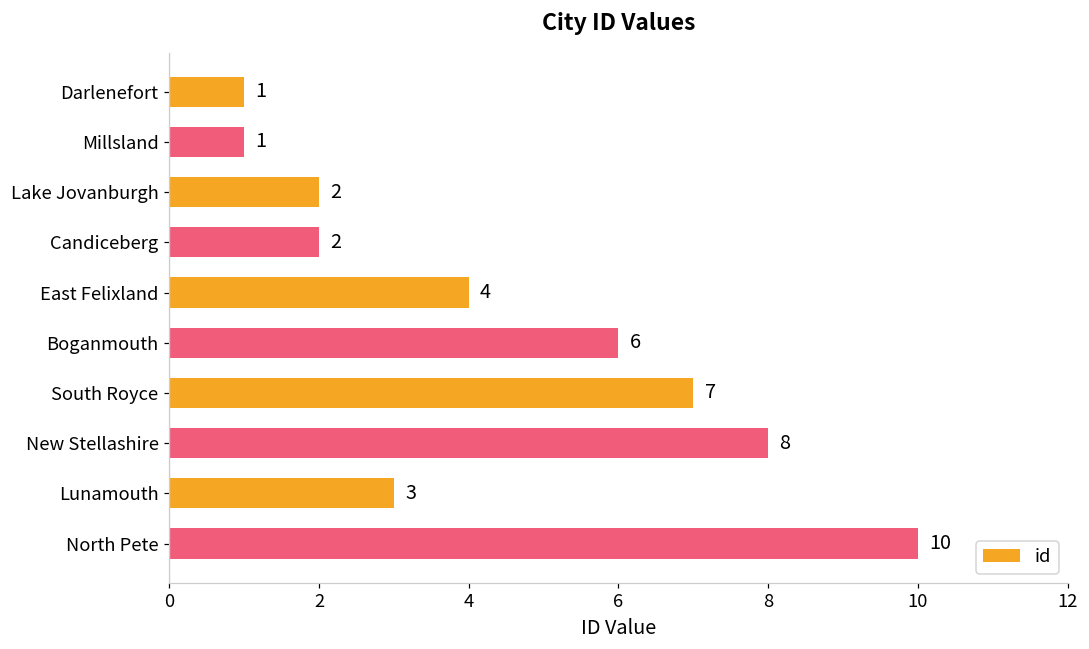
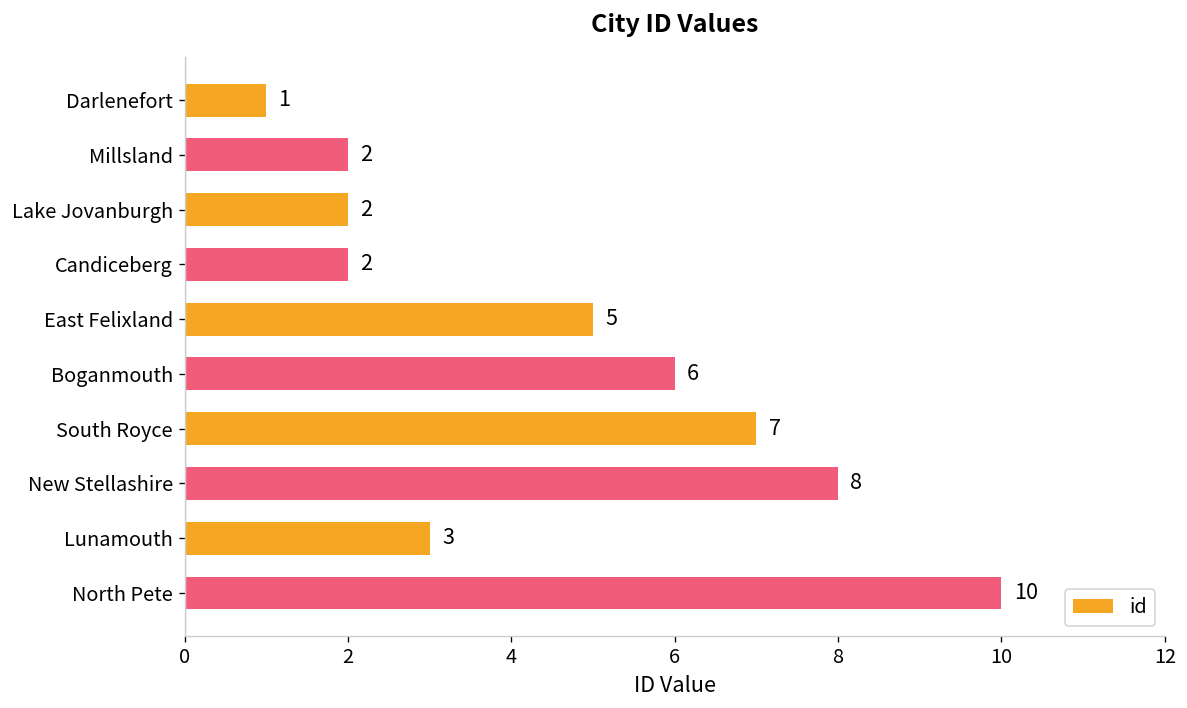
  {
    "Darlenefort": 1,
-   "Millsland": 1,
+   "Millsland": 2,
    "Lake Jovanburgh": 2,
    "Candiceberg": 2,
-   "East Felixland": 4,
+   "East Felixland": 5,
    "Boganmouth": 6,
    "South Royce": 7,
    "New Stellashire": 8,
    "Lunamouth": 3,
    "North Pete": 10
  }
